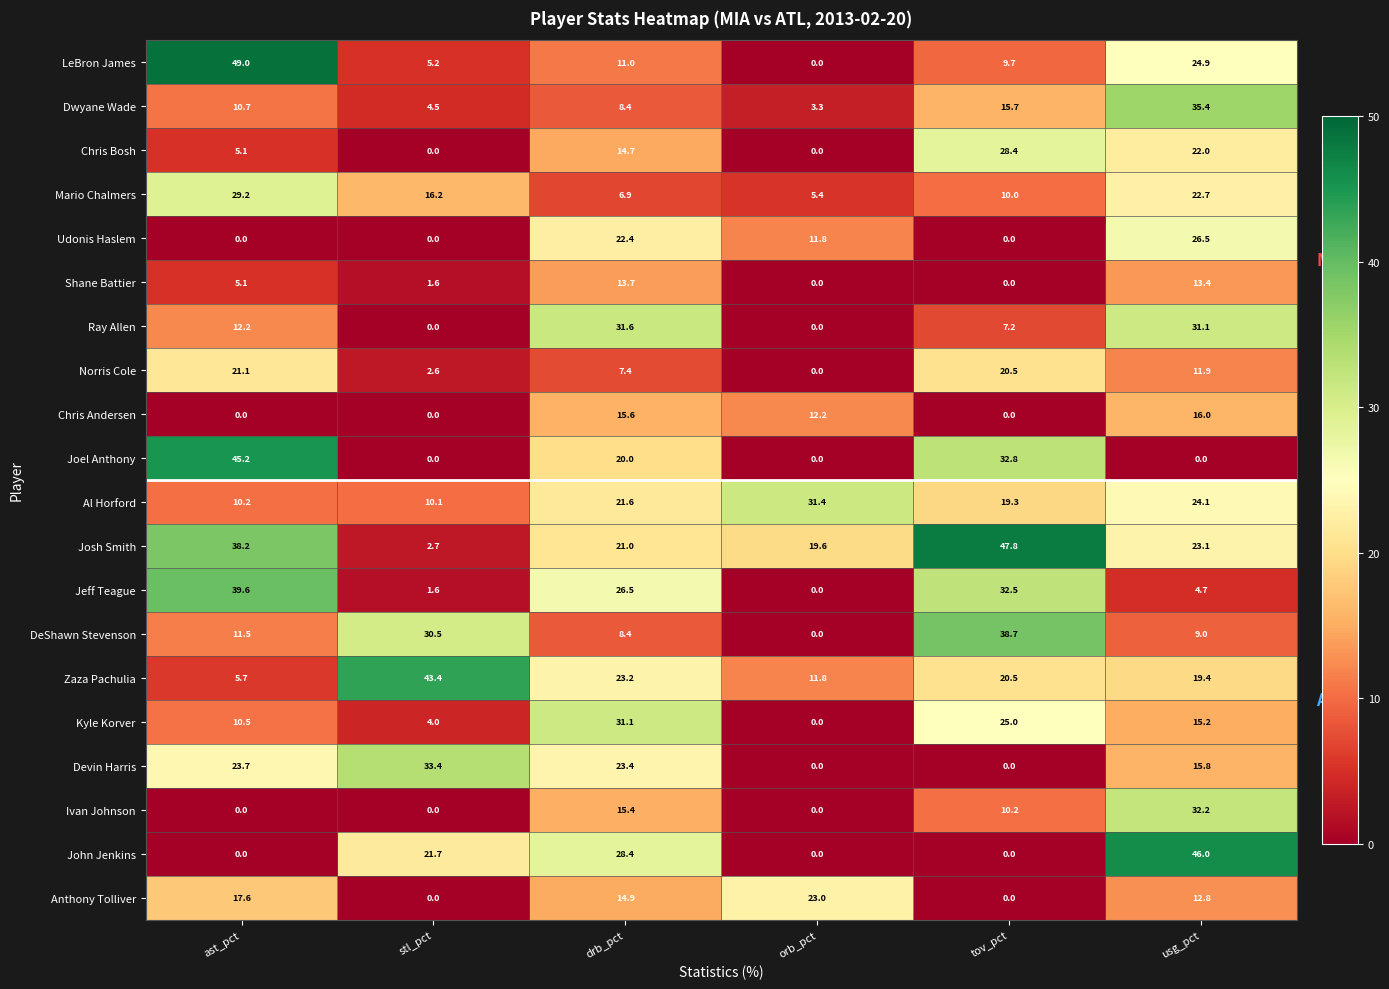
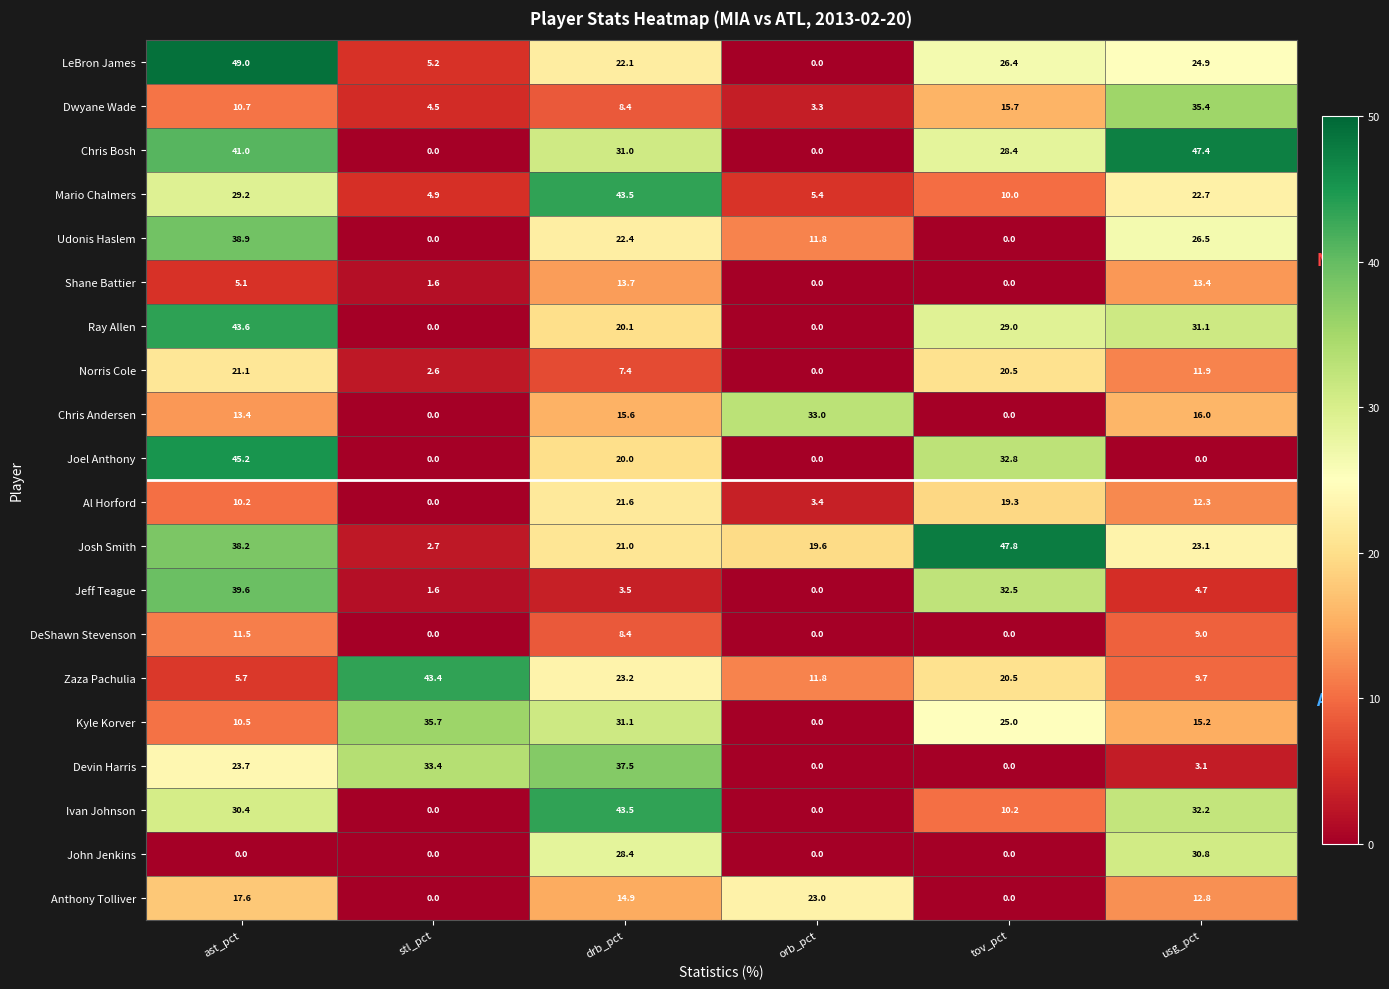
  {
    "LeBron James": {
      "ast_pct": 49.0,
      "stl_pct": 5.2,
-     "drb_pct": 11.0,
+     "drb_pct": 22.1,
      "orb_pct": 0.0,
-     "tov_pct": 9.7,
+     "tov_pct": 26.4,
      "usg_pct": 24.9
    },
    "Dwyane Wade": {
      "ast_pct": 10.7,
      "stl_pct": 4.5,
      "drb_pct": 8.4,
      "orb_pct": 3.3,
      "tov_pct": 15.7,
      "usg_pct": 35.4
    },
    "Chris Bosh": {
-     "ast_pct": 5.1,
+     "ast_pct": 41.0,
      "stl_pct": 0.0,
-     "drb_pct": 14.7,
+     "drb_pct": 31.0,
      "orb_pct": 0.0,
      "tov_pct": 28.4,
-     "usg_pct": 22.0
+     "usg_pct": 47.4
    },
    "Mario Chalmers": {
      "ast_pct": 29.2,
-     "stl_pct": 16.2,
-     "drb_pct": 6.9,
+     "stl_pct": 4.9,
+     "drb_pct": 43.5,
      "orb_pct": 5.4,
      "tov_pct": 10.0,
      "usg_pct": 22.7
    },
    "Udonis Haslem": {
-     "ast_pct": 0.0,
+     "ast_pct": 38.9,
      "stl_pct": 0.0,
      "drb_pct": 22.4,
      "orb_pct": 11.8,
      "tov_pct": 0.0,
      "usg_pct": 26.5
    },
    "Shane Battier": {
      "ast_pct": 5.1,
      "stl_pct": 1.6,
      "drb_pct": 13.7,
      "orb_pct": 0.0,
      "tov_pct": 0.0,
      "usg_pct": 13.4
    },
    "Ray Allen": {
-     "ast_pct": 12.2,
+     "ast_pct": 43.6,
      "stl_pct": 0.0,
-     "drb_pct": 31.6,
+     "drb_pct": 20.1,
      "orb_pct": 0.0,
-     "tov_pct": 7.2,
+     "tov_pct": 29.0,
      "usg_pct": 31.1
    },
    "Norris Cole": {
      "ast_pct": 21.1,
      "stl_pct": 2.6,
      "drb_pct": 7.4,
      "orb_pct": 0.0,
      "tov_pct": 20.5,
      "usg_pct": 11.9
    },
    "Chris Andersen": {
-     "ast_pct": 0.0,
+     "ast_pct": 13.4,
      "stl_pct": 0.0,
      "drb_pct": 15.6,
-     "orb_pct": 12.2,
+     "orb_pct": 33.0,
      "tov_pct": 0.0,
      "usg_pct": 16.0
    },
    "Joel Anthony": {
      "ast_pct": 45.2,
      "stl_pct": 0.0,
      "drb_pct": 20.0,
      "orb_pct": 0.0,
      "tov_pct": 32.8,
      "usg_pct": 0.0
    },
    "Al Horford": {
      "ast_pct": 10.2,
-     "stl_pct": 10.1,
+     "stl_pct": 0.0,
      "drb_pct": 21.6,
-     "orb_pct": 31.4,
+     "orb_pct": 3.4,
      "tov_pct": 19.3,
-     "usg_pct": 24.1
+     "usg_pct": 12.3
    },
    "Josh Smith": {
      "ast_pct": 38.2,
      "stl_pct": 2.7,
      "drb_pct": 21.0,
      "orb_pct": 19.6,
      "tov_pct": 47.8,
      "usg_pct": 23.1
    },
    "Jeff Teague": {
      "ast_pct": 39.6,
      "stl_pct": 1.6,
-     "drb_pct": 26.5,
+     "drb_pct": 3.5,
      "orb_pct": 0.0,
      "tov_pct": 32.5,
      "usg_pct": 4.7
    },
    "DeShawn Stevenson": {
      "ast_pct": 11.5,
-     "stl_pct": 30.5,
+     "stl_pct": 0.0,
      "drb_pct": 8.4,
      "orb_pct": 0.0,
-     "tov_pct": 38.7,
+     "tov_pct": 0.0,
      "usg_pct": 9.0
    },
    "Zaza Pachulia": {
      "ast_pct": 5.7,
      "stl_pct": 43.4,
      "drb_pct": 23.2,
      "orb_pct": 11.8,
      "tov_pct": 20.5,
-     "usg_pct": 19.4
+     "usg_pct": 9.7
    },
    "Kyle Korver": {
      "ast_pct": 10.5,
-     "stl_pct": 4.0,
+     "stl_pct": 35.7,
      "drb_pct": 31.1,
      "orb_pct": 0.0,
      "tov_pct": 25.0,
      "usg_pct": 15.2
    },
    "Devin Harris": {
      "ast_pct": 23.7,
      "stl_pct": 33.4,
-     "drb_pct": 23.4,
+     "drb_pct": 37.5,
      "orb_pct": 0.0,
      "tov_pct": 0.0,
-     "usg_pct": 15.8
+     "usg_pct": 3.1
    },
    "Ivan Johnson": {
-     "ast_pct": 0.0,
+     "ast_pct": 30.4,
      "stl_pct": 0.0,
-     "drb_pct": 15.4,
+     "drb_pct": 43.5,
      "orb_pct": 0.0,
      "tov_pct": 10.2,
      "usg_pct": 32.2
    },
    "John Jenkins": {
      "ast_pct": 0.0,
-     "stl_pct": 21.7,
+     "stl_pct": 0.0,
      "drb_pct": 28.4,
      "orb_pct": 0.0,
      "tov_pct": 0.0,
-     "usg_pct": 46.0
+     "usg_pct": 30.8
    },
    "Anthony Tolliver": {
      "ast_pct": 17.6,
      "stl_pct": 0.0,
      "drb_pct": 14.9,
      "orb_pct": 23.0,
      "tov_pct": 0.0,
      "usg_pct": 12.8
    }
  }
